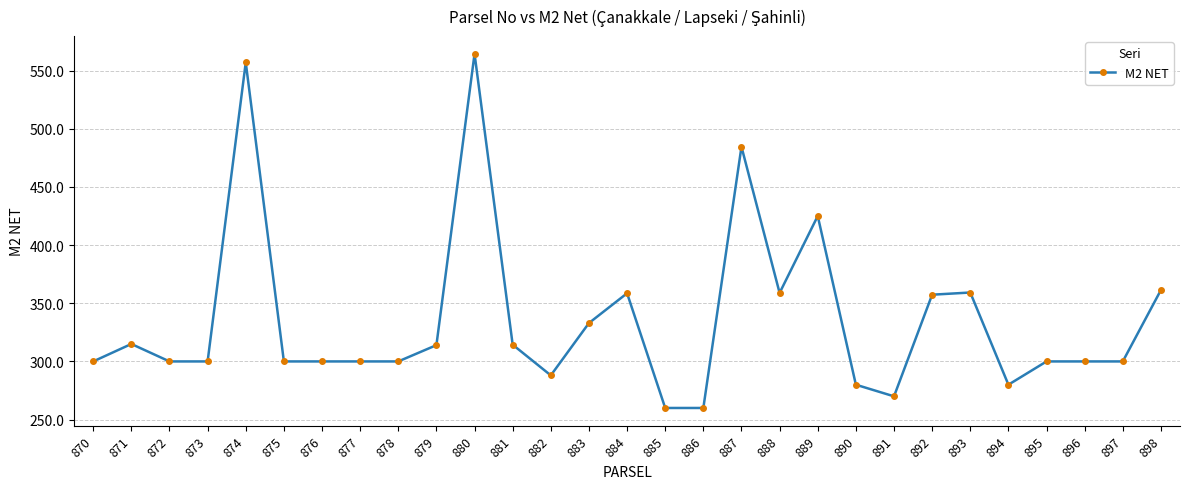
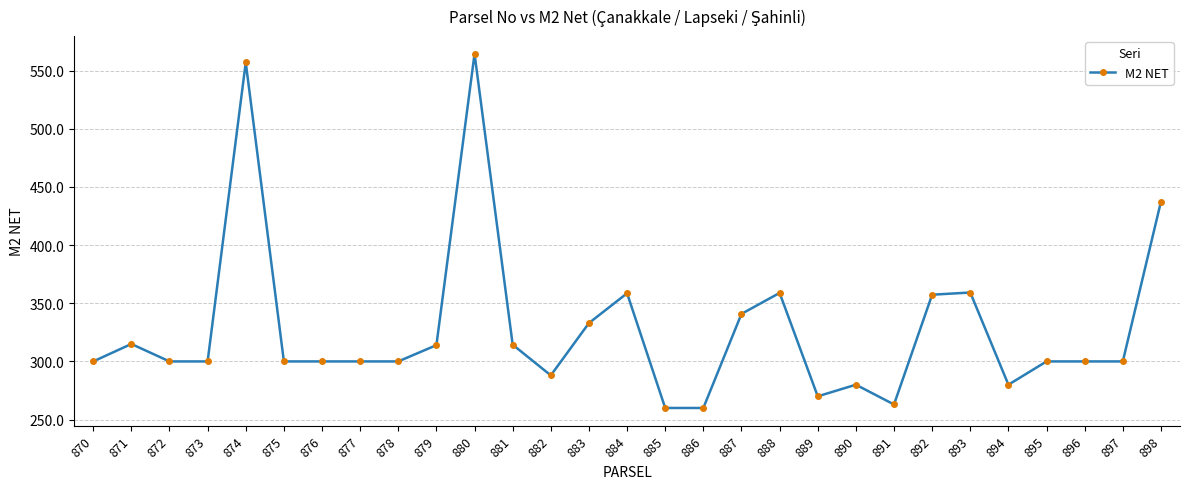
  {
    "870": 300,
    "871": 315,
    "872": 300,
    "873": 300,
    "874": 557,
    "875": 300,
    "876": 300,
    "877": 300,
    "878": 300,
    "879": 314,
    "880": 564,
    "881": 314,
    "882": 288,
    "883": 333,
    "884": 359,
    "885": 260,
    "886": 260,
-   "887": 485,
+   "887": 341,
    "888": 359,
-   "889": 425,
+   "889": 270,
    "890": 280,
-   "891": 270,
+   "891": 263,
    "892": 357,
    "893": 359,
    "894": 280,
    "895": 300,
    "896": 300,
    "897": 300,
-   "898": 361
+   "898": 437
  }
